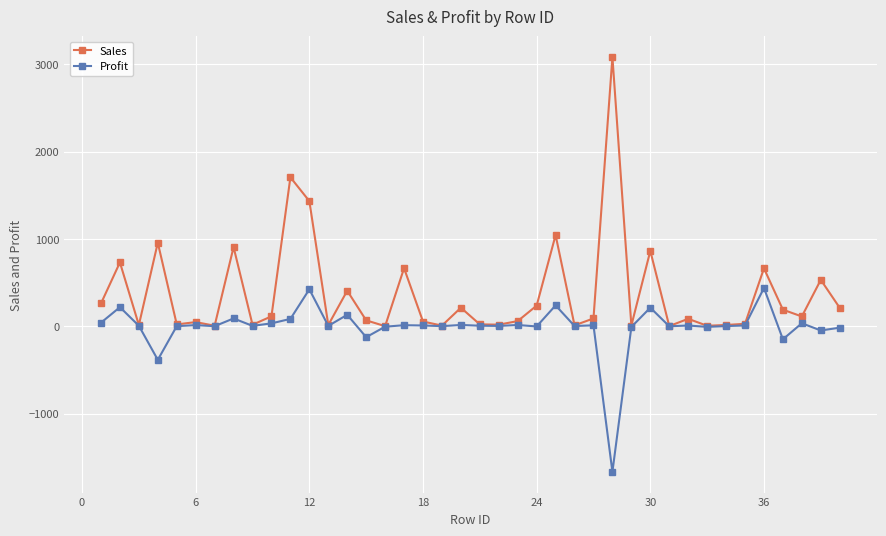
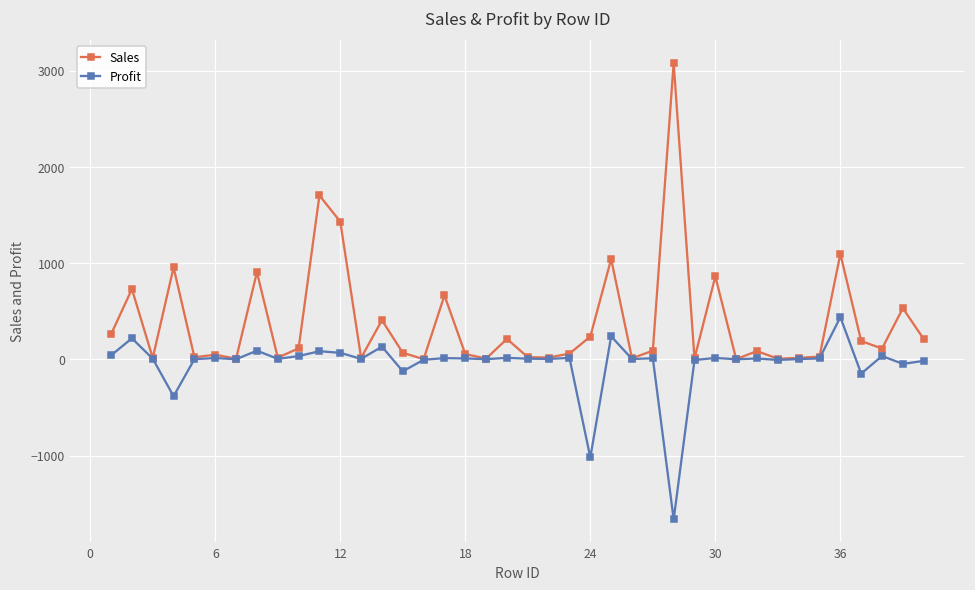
  {
    "Sales": {
      "6": 0,
      "12": 1400,
      "18": 100,
      "24": 200,
      "30": 900,
-     "36": 700
+     "36": 1100
    },
    "Profit": {
      "6": 0,
-     "12": 400,
+     "12": 100,
      "18": 0,
-     "24": 0,
-     "30": 200,
+     "24": -1000,
+     "30": 0,
      "36": 400
    }
  }
